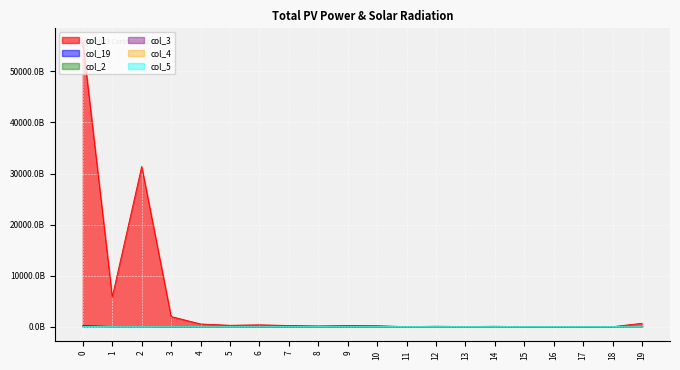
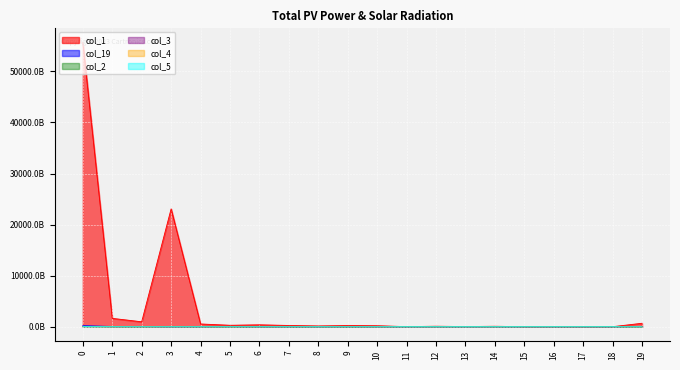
  {
    "col_1": {
-     "1": 6000000000000,
-     "2": 31000000000000,
-     "3": 2000000000000,
+     "1": 2000000000000,
+     "2": 1000000000000,
+     "3": 23000000000000,
      "4": 1000000000000,
      "19": 1000000000000
    }
  }
